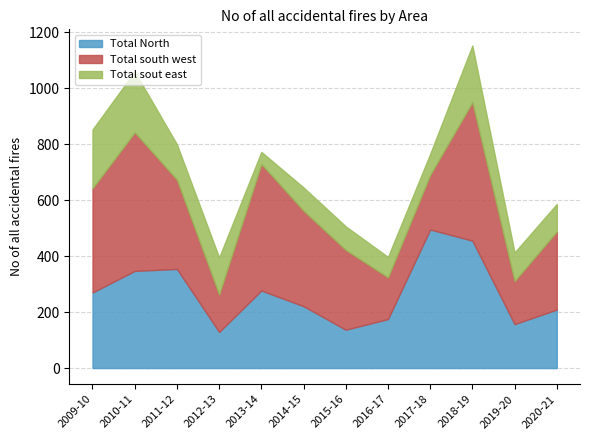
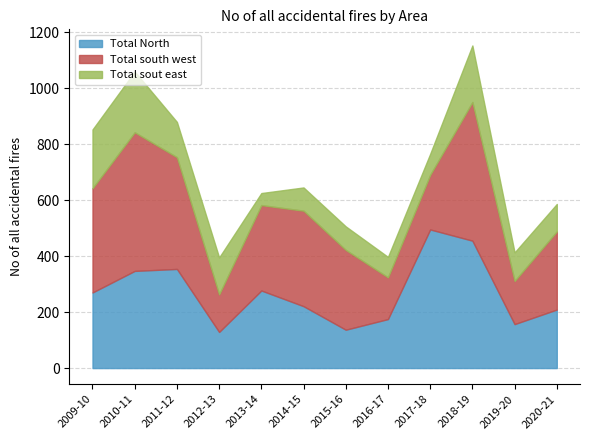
  {
    "Total North": {
      "2009-10": 270,
      "2010-11": 350,
      "2011-12": 350,
      "2012-13": 130,
      "2013-14": 280,
      "2014-15": 220,
      "2015-16": 140,
      "2016-17": 180,
      "2017-18": 500,
      "2018-19": 460,
      "2019-20": 160,
      "2020-21": 210
    },
    "Total south west": {
      "2009-10": 370,
      "2010-11": 500,
-     "2011-12": 320,
+     "2011-12": 400,
      "2012-13": 130,
-     "2013-14": 450,
+     "2013-14": 310,
      "2014-15": 340,
      "2015-16": 290,
      "2016-17": 150,
      "2017-18": 200,
      "2018-19": 500,
      "2019-20": 150,
      "2020-21": 280
    },
    "Total sout east": {
      "2009-10": 210,
      "2011-12": 130,
      "2012-13": 130,
      "2013-14": 40,
      "2014-15": 80,
      "2015-16": 80,
      "2016-17": 70,
      "2017-18": 80,
      "2018-19": 200,
      "2019-20": 100,
      "2020-21": 100
    }
  }
